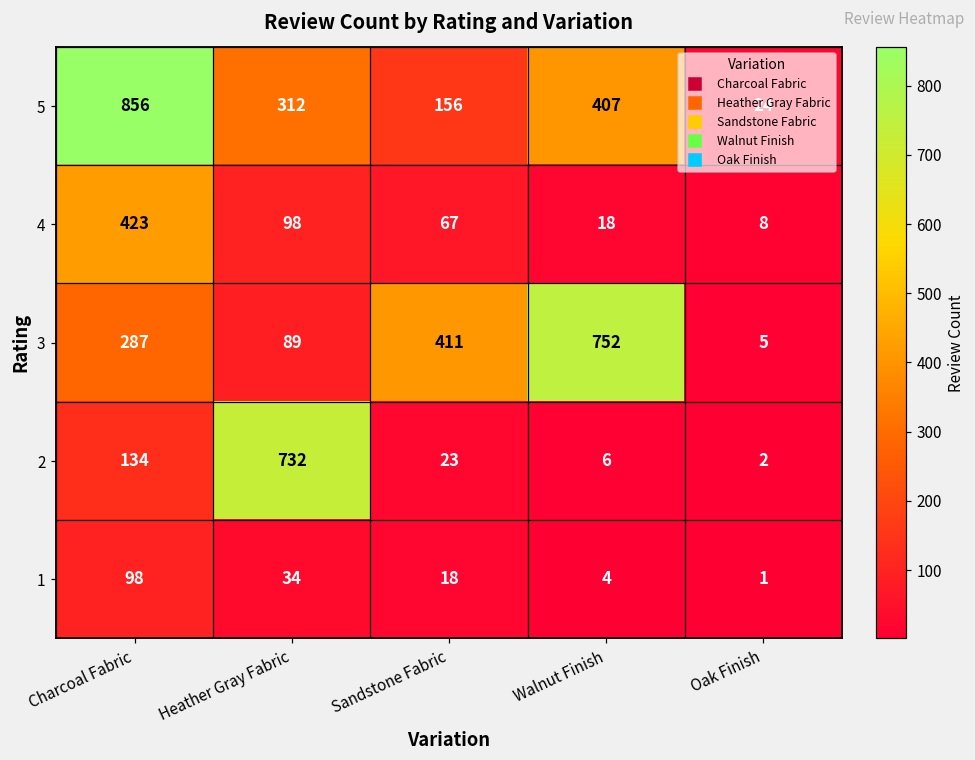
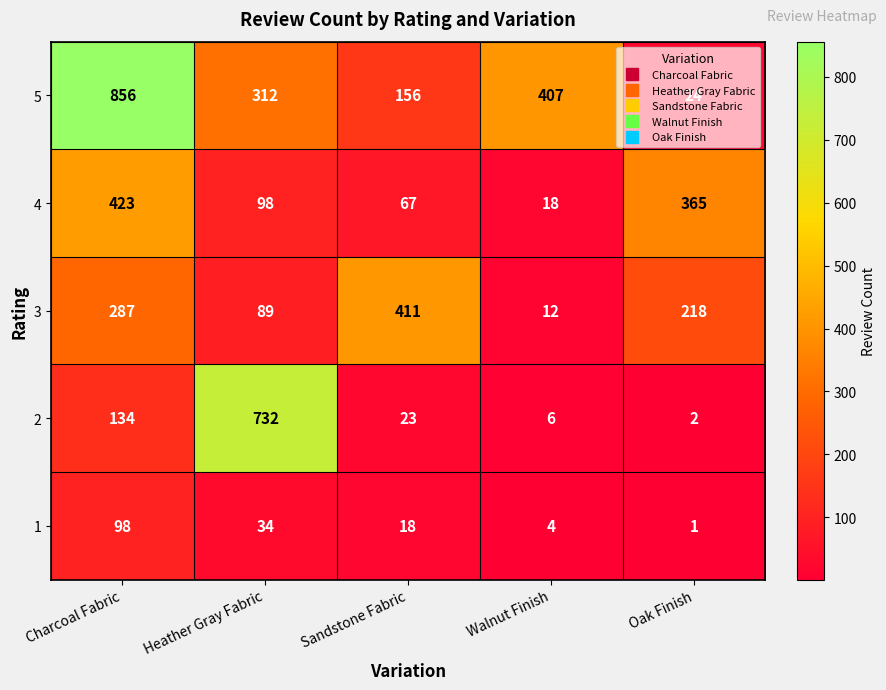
  {
    "5": {
      "Charcoal Fabric": 856,
      "Heather Gray Fabric": 312,
      "Sandstone Fabric": 156,
      "Walnut Finish": 407
    },
    "4": {
      "Charcoal Fabric": 423,
      "Heather Gray Fabric": 98,
      "Sandstone Fabric": 67,
      "Walnut Finish": 18,
-     "Oak Finish": 8
+     "Oak Finish": 365
    },
    "3": {
      "Charcoal Fabric": 287,
      "Heather Gray Fabric": 89,
      "Sandstone Fabric": 411,
-     "Walnut Finish": 752,
-     "Oak Finish": 5
+     "Walnut Finish": 12,
+     "Oak Finish": 218
    },
    "2": {
      "Charcoal Fabric": 134,
      "Heather Gray Fabric": 732,
      "Sandstone Fabric": 23,
      "Walnut Finish": 6,
      "Oak Finish": 2
    },
    "1": {
      "Charcoal Fabric": 98,
      "Heather Gray Fabric": 34,
      "Sandstone Fabric": 18,
      "Walnut Finish": 4,
      "Oak Finish": 1
    }
  }
